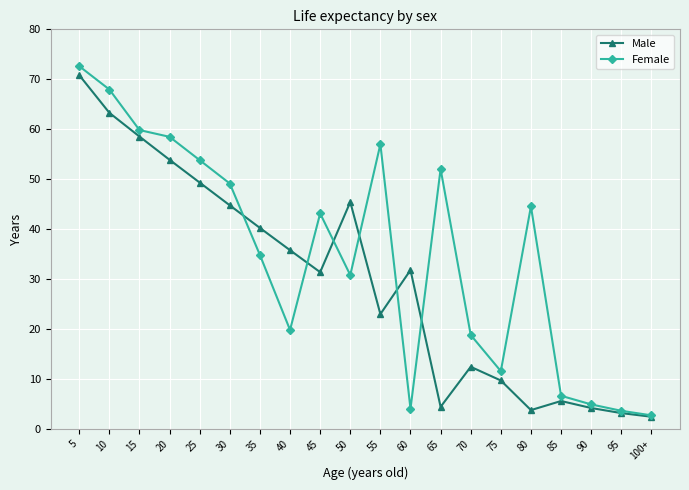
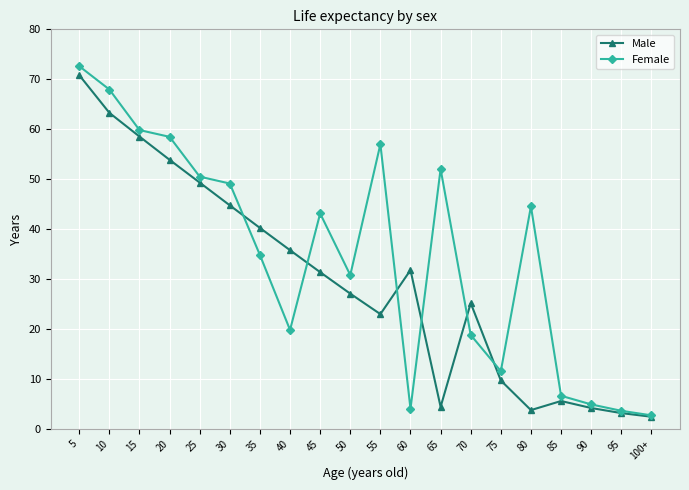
  {
    "Male": {
      "5": 71,
      "10": 63,
      "15": 59,
      "20": 54,
      "25": 49,
      "30": 45,
      "35": 40,
      "40": 36,
      "45": 31,
-     "50": 45,
+     "50": 27,
      "55": 23,
      "60": 32,
      "65": 4,
-     "70": 12,
+     "70": 25,
      "75": 10,
      "80": 4,
      "85": 6,
      "90": 4
    },
    "Female": {
      "5": 73,
      "10": 68,
      "15": 60,
      "20": 58,
-     "25": 54,
+     "25": 51,
      "30": 49,
      "35": 35,
      "40": 20,
      "45": 43,
      "50": 31,
      "55": 57,
      "60": 4,
      "65": 52,
      "70": 19,
      "75": 12,
      "80": 45,
      "85": 7,
      "90": 5
    }
  }
